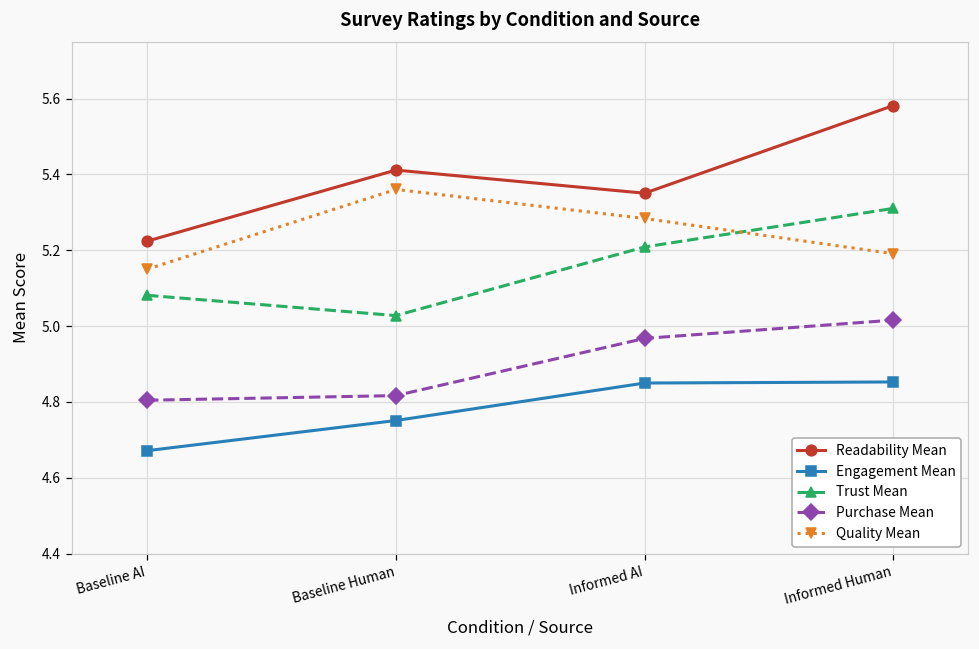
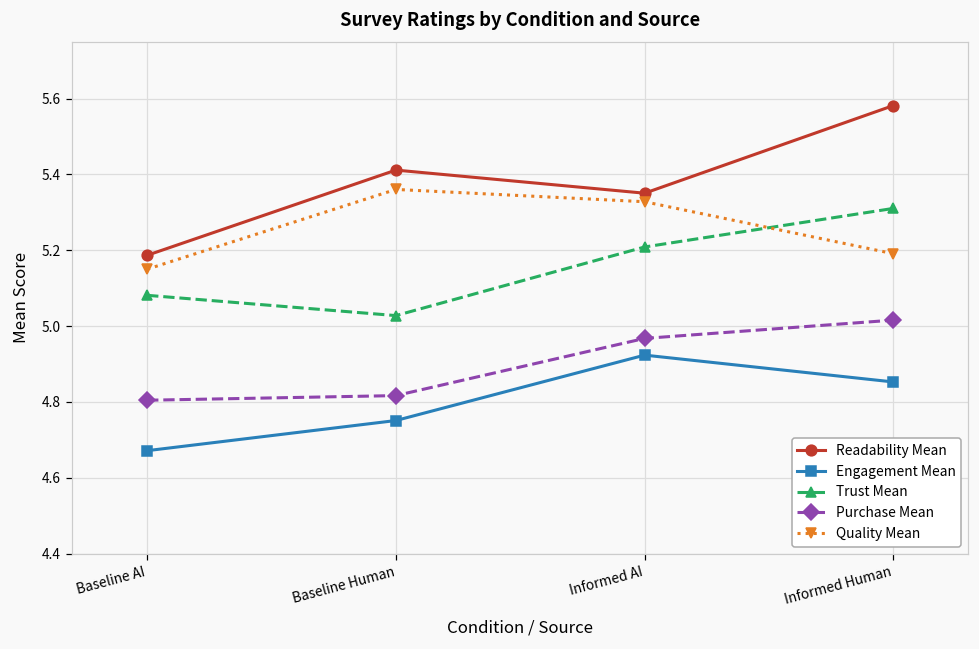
  {
    "Readability Mean": {
-     "Baseline AI": 5.22,
+     "Baseline AI": 5.19,
      "Baseline Human": 5.41,
      "Informed AI": 5.35,
      "Informed Human": 5.58
    },
    "Engagement Mean": {
      "Baseline AI": 4.67,
      "Baseline Human": 4.75,
-     "Informed AI": 4.85,
+     "Informed AI": 4.92,
      "Informed Human": 4.85
    },
    "Trust Mean": {
      "Baseline AI": 5.08,
      "Baseline Human": 5.03,
      "Informed AI": 5.21,
      "Informed Human": 5.31
    },
    "Purchase Mean": {
      "Baseline AI": 4.80,
      "Baseline Human": 4.82,
      "Informed AI": 4.97,
      "Informed Human": 5.02
    },
    "Quality Mean": {
      "Baseline AI": 5.15,
      "Baseline Human": 5.36,
-     "Informed AI": 5.28,
+     "Informed AI": 5.33,
      "Informed Human": 5.19
    }
  }
